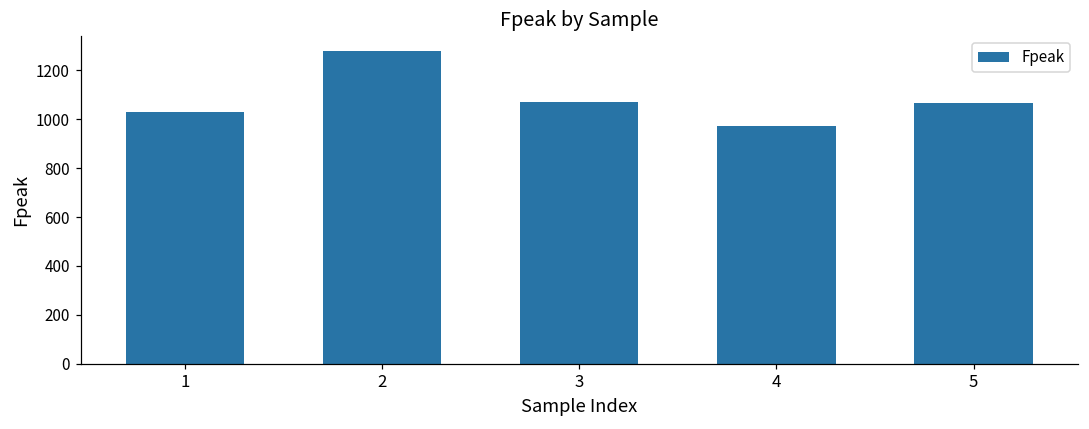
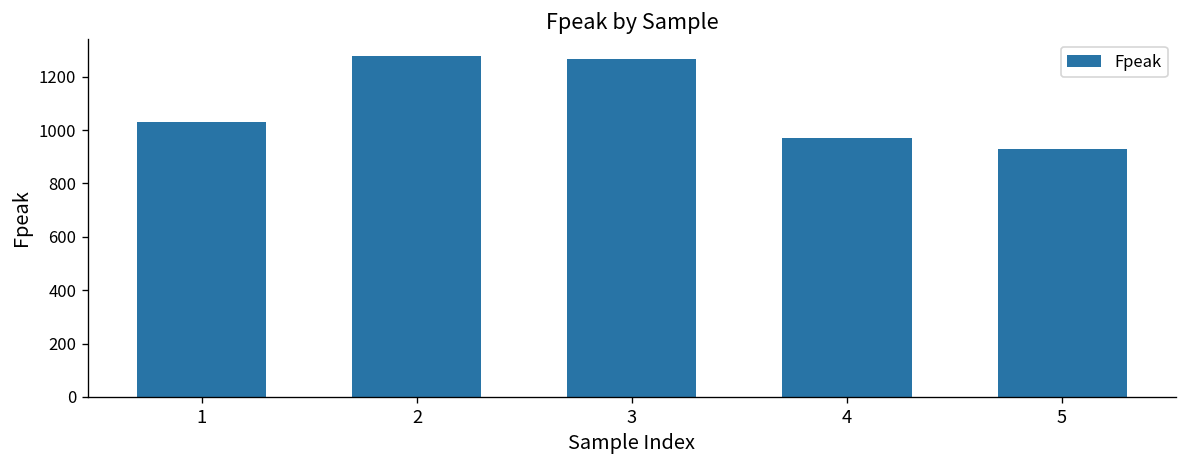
  {
    "1": 1030,
    "2": 1280,
-   "3": 1070,
+   "3": 1270,
    "4": 970,
-   "5": 1070
+   "5": 930
  }
